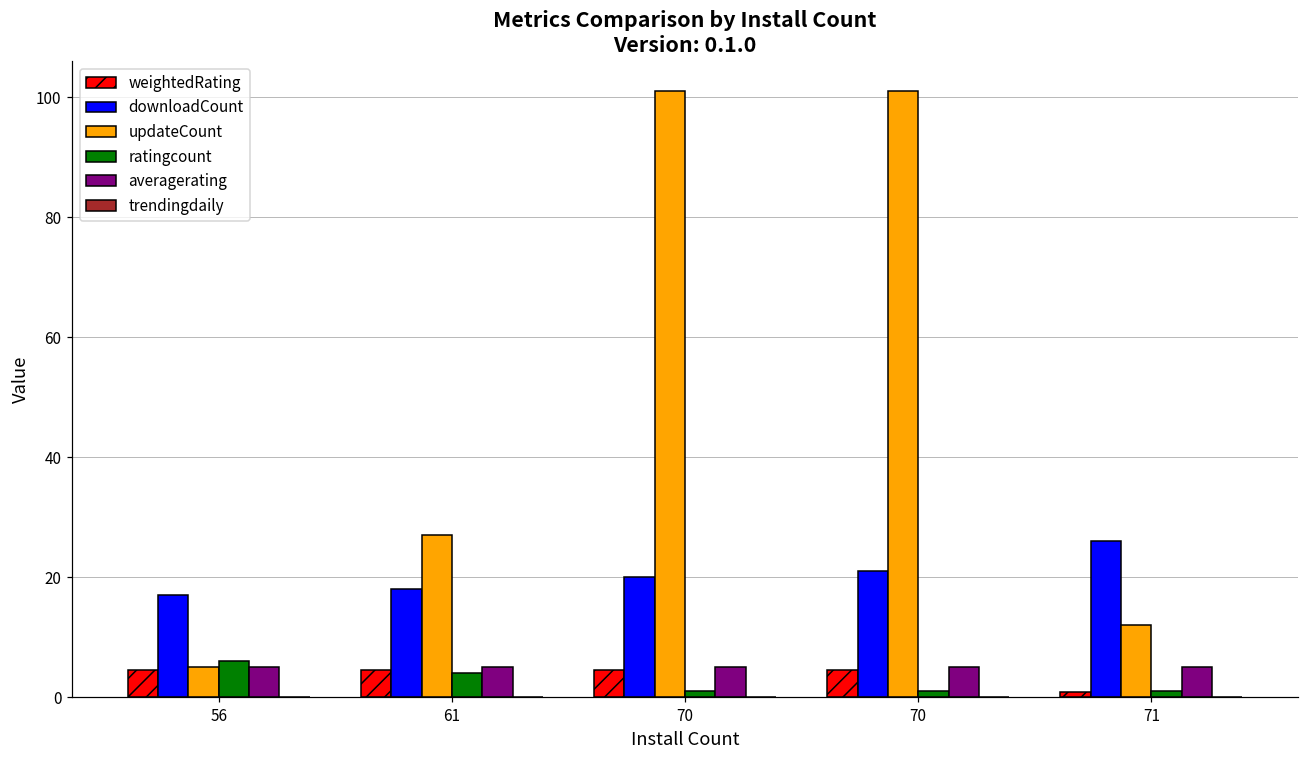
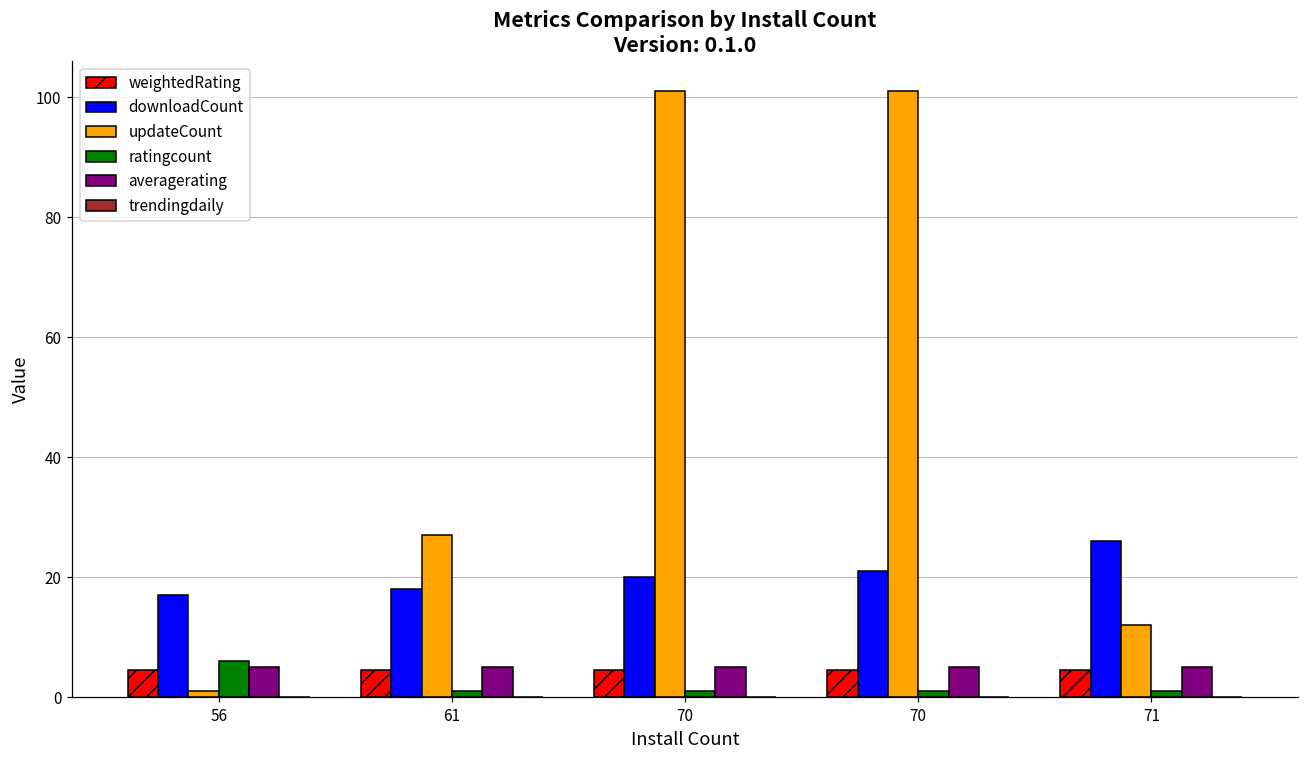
  {
    "weightedRating": {
      "56": 4,
      "61": 4,
-     "71": 1
+     "71": 4
    },
    "downloadCount": {
      "56": 17,
      "61": 18,
      "71": 26
    },
    "updateCount": {
-     "56": 5,
+     "56": 1,
      "61": 27,
      "71": 12
    },
    "ratingcount": {
      "56": 6,
-     "61": 4,
+     "61": 1,
      "71": 1
    },
    "averagerating": {
      "56": 5,
      "61": 5,
      "71": 5
    },
    "trendingdaily": {
      "56": 0,
      "61": 0,
      "71": 0
    }
  }
